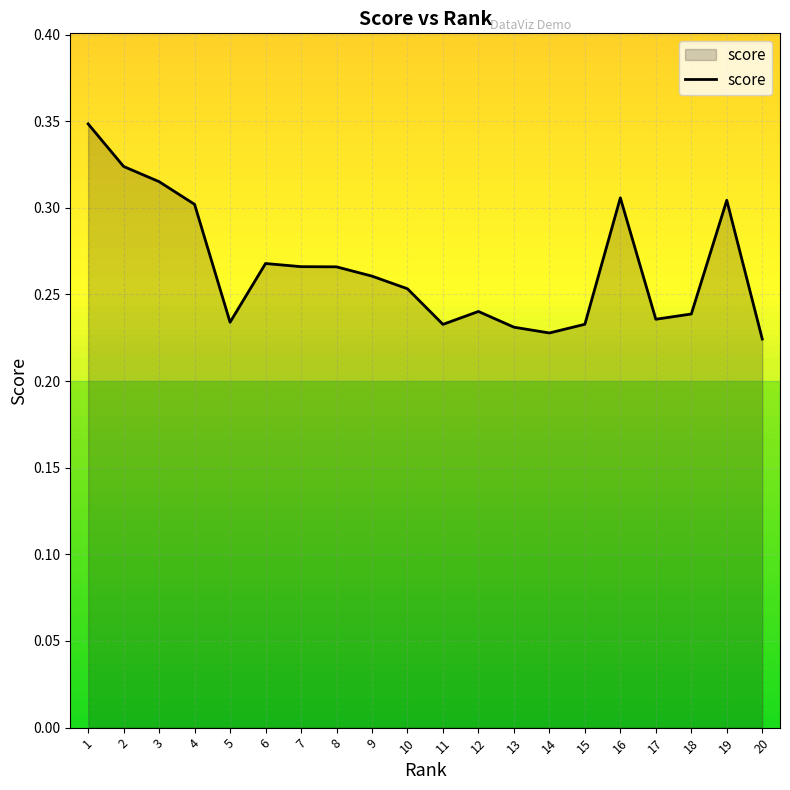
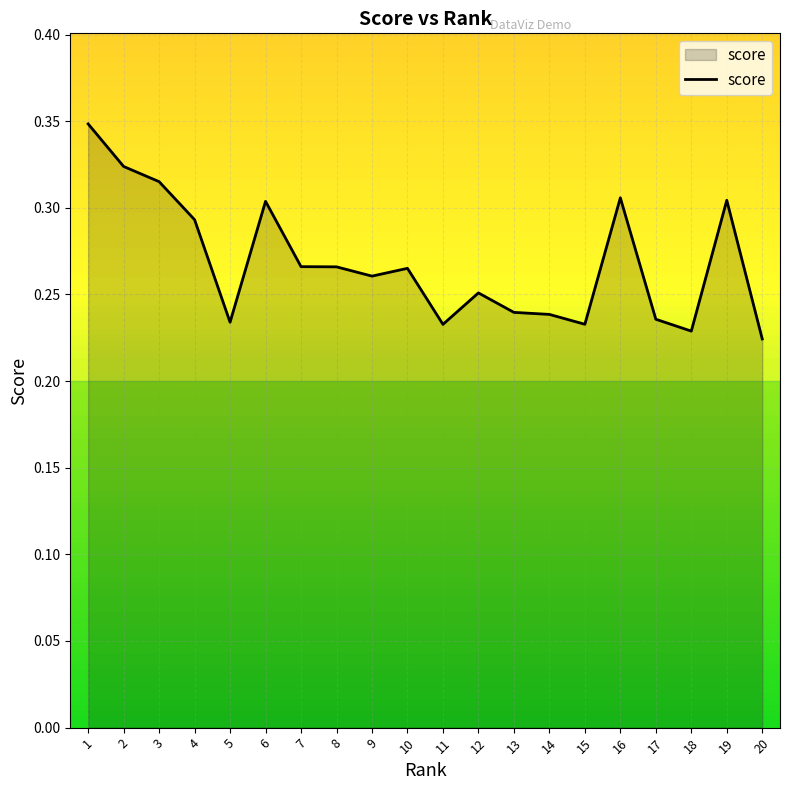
  {
    "1": 0.348,
    "2": 0.324,
    "3": 0.315,
-   "4": 0.302,
+   "4": 0.293,
    "5": 0.234,
-   "6": 0.268,
+   "6": 0.304,
    "7": 0.266,
    "8": 0.266,
    "9": 0.261,
-   "10": 0.253,
+   "10": 0.265,
    "11": 0.233,
-   "12": 0.240,
-   "13": 0.231,
-   "14": 0.228,
+   "12": 0.251,
+   "13": 0.240,
+   "14": 0.238,
    "15": 0.233,
    "16": 0.306,
    "17": 0.236,
-   "18": 0.239,
+   "18": 0.229,
    "19": 0.304,
    "20": 0.224
  }
